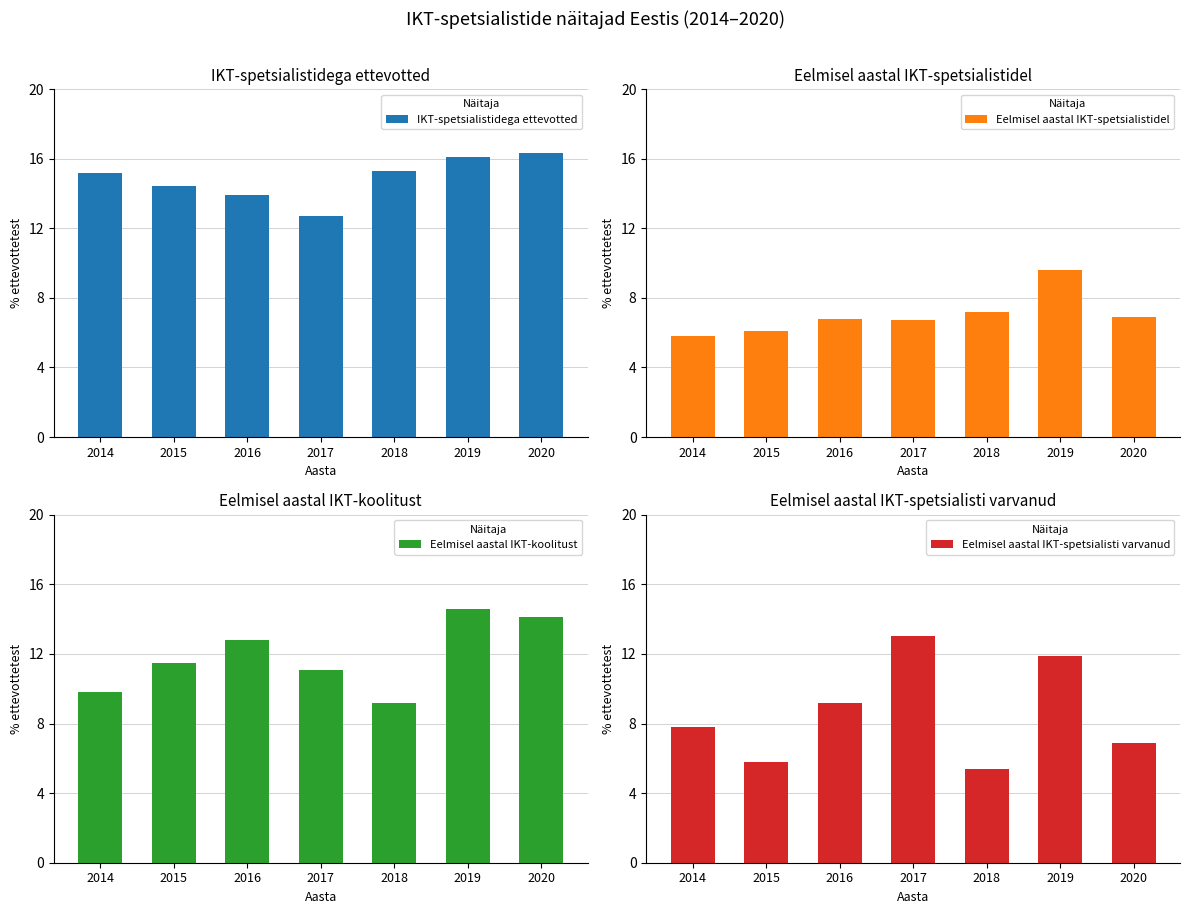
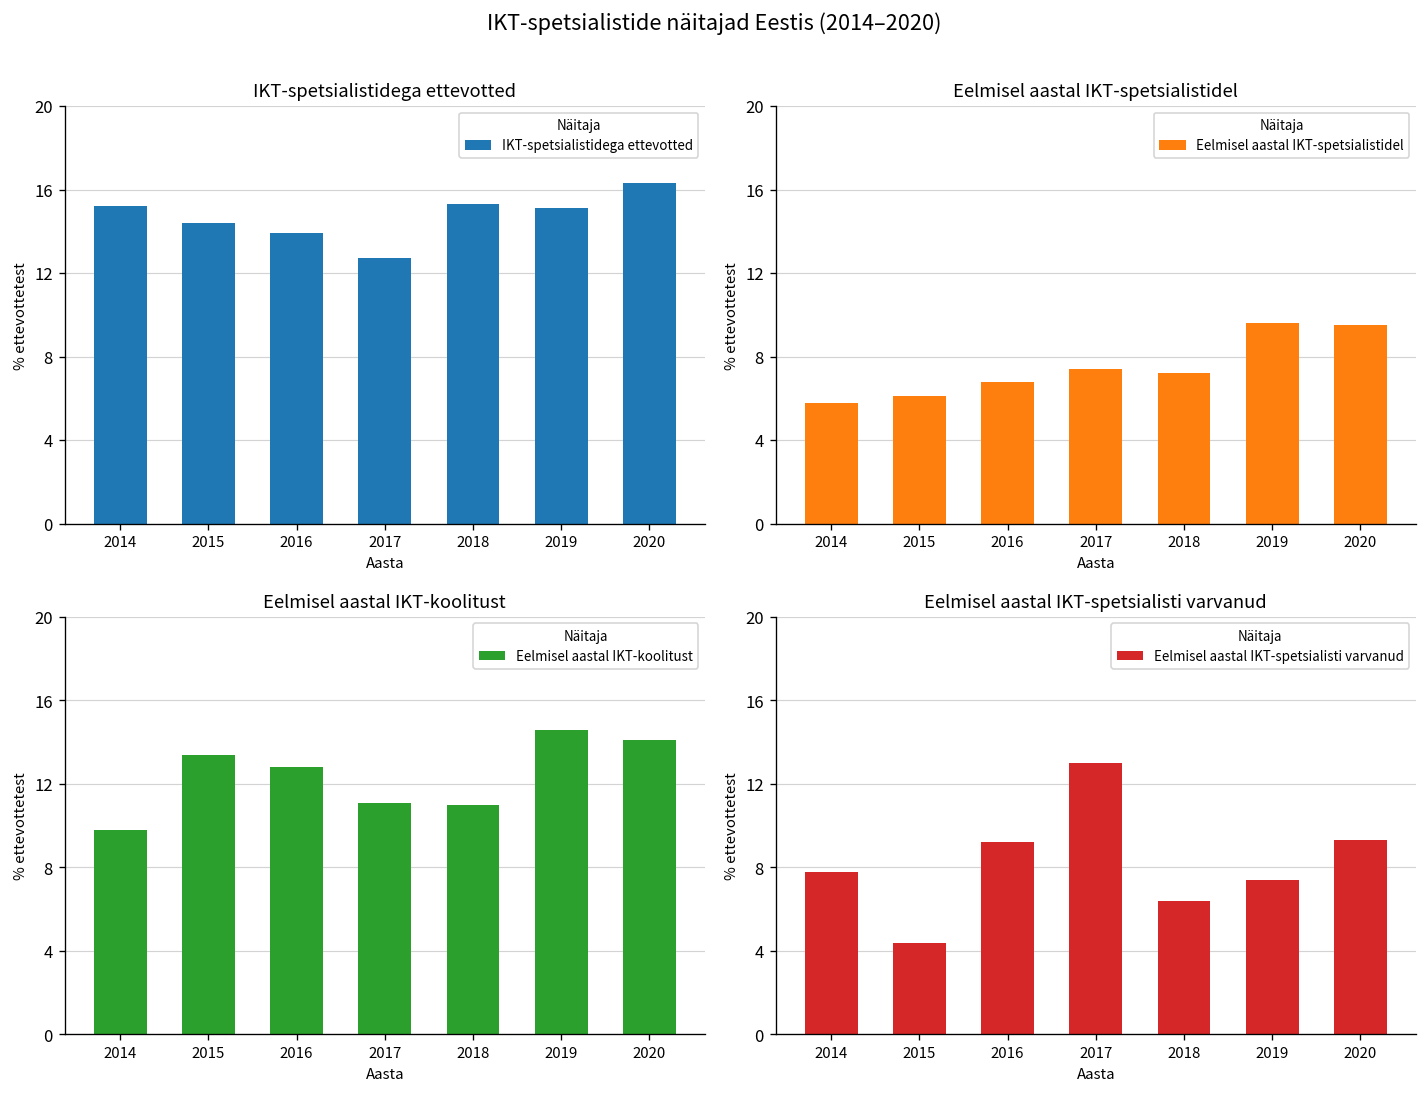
  {
    "IKT-spetsialistidega ettevotted": {
      "2014": 15.2,
      "2015": 14.4,
      "2016": 13.9,
      "2017": 12.7,
      "2018": 15.3,
-     "2019": 16.1,
+     "2019": 15.1,
      "2020": 16.3
    },
    "Eelmisel aastal IKT-spetsialistidel": {
      "2014": 5.8,
      "2015": 6.1,
      "2016": 6.8,
-     "2017": 6.7,
+     "2017": 7.4,
      "2018": 7.2,
      "2019": 9.6,
-     "2020": 6.9
+     "2020": 9.5
    },
    "Eelmisel aastal IKT-koolitust": {
      "2014": 9.8,
-     "2015": 11.5,
+     "2015": 13.4,
      "2016": 12.8,
      "2017": 11.1,
-     "2018": 9.2,
+     "2018": 11.0,
      "2019": 14.6,
      "2020": 14.1
    },
    "Eelmisel aastal IKT-spetsialisti varvanud": {
      "2014": 7.8,
-     "2015": 5.8,
+     "2015": 4.4,
      "2016": 9.2,
      "2017": 13.0,
-     "2018": 5.4,
-     "2019": 11.9,
-     "2020": 6.9
+     "2018": 6.4,
+     "2019": 7.4,
+     "2020": 9.3
    }
  }
